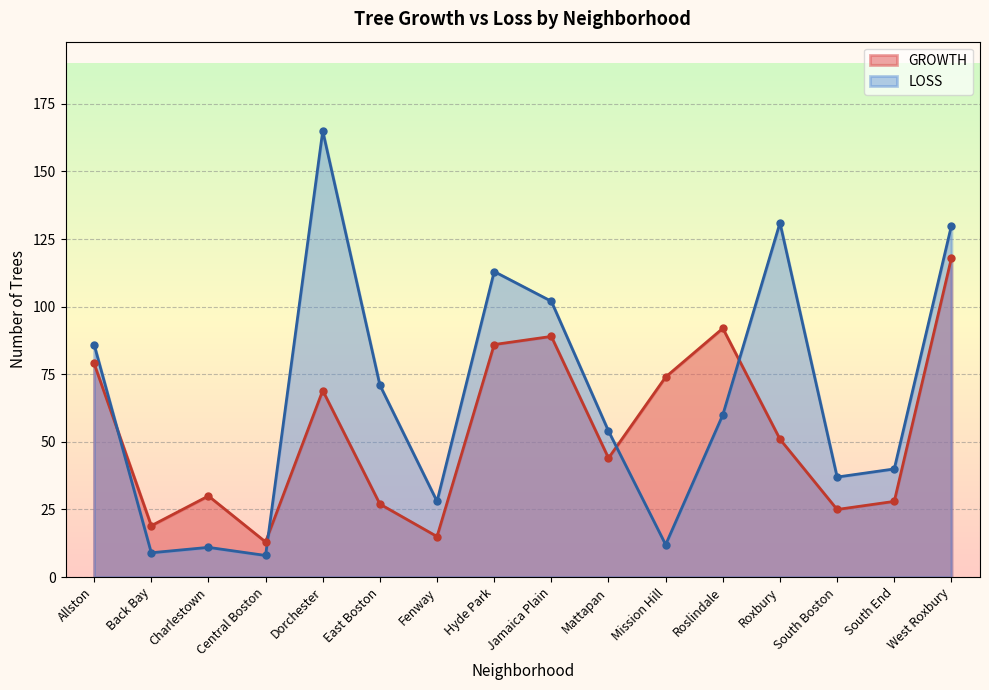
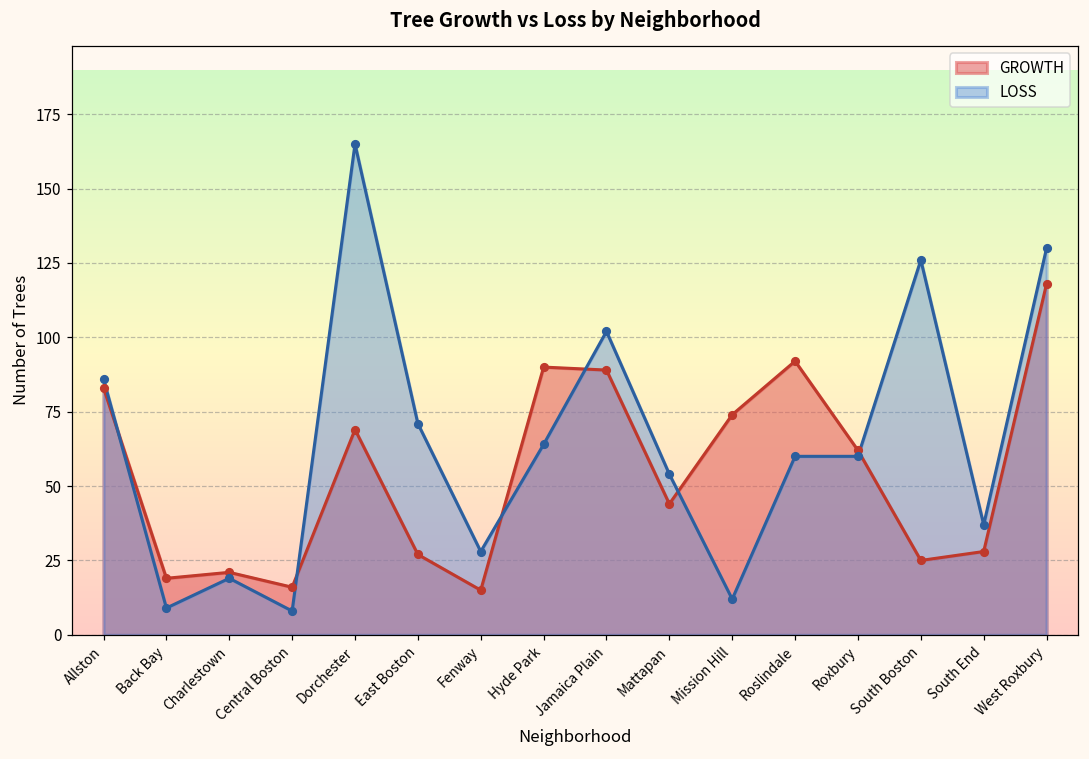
  {
    "GROWTH": {
-     "Allston": 79,
+     "Allston": 83,
      "Back Bay": 19,
-     "Charlestown": 30,
-     "Central Boston": 13,
+     "Charlestown": 21,
+     "Central Boston": 16,
      "Dorchester": 69,
      "East Boston": 27,
      "Fenway": 15,
-     "Hyde Park": 86,
+     "Hyde Park": 90,
      "Jamaica Plain": 89,
      "Mattapan": 44,
      "Mission Hill": 74,
      "Roslindale": 92,
-     "Roxbury": 51,
+     "Roxbury": 62,
      "South Boston": 25,
      "South End": 28,
      "West Roxbury": 118
    },
    "LOSS": {
      "Allston": 86,
      "Back Bay": 9,
-     "Charlestown": 11,
+     "Charlestown": 19,
      "Central Boston": 8,
      "Dorchester": 165,
      "East Boston": 71,
      "Fenway": 28,
-     "Hyde Park": 113,
+     "Hyde Park": 64,
      "Jamaica Plain": 102,
      "Mattapan": 54,
      "Mission Hill": 12,
      "Roslindale": 60,
-     "Roxbury": 131,
-     "South Boston": 37,
-     "South End": 40,
+     "Roxbury": 60,
+     "South Boston": 126,
+     "South End": 37,
      "West Roxbury": 130
    }
  }
